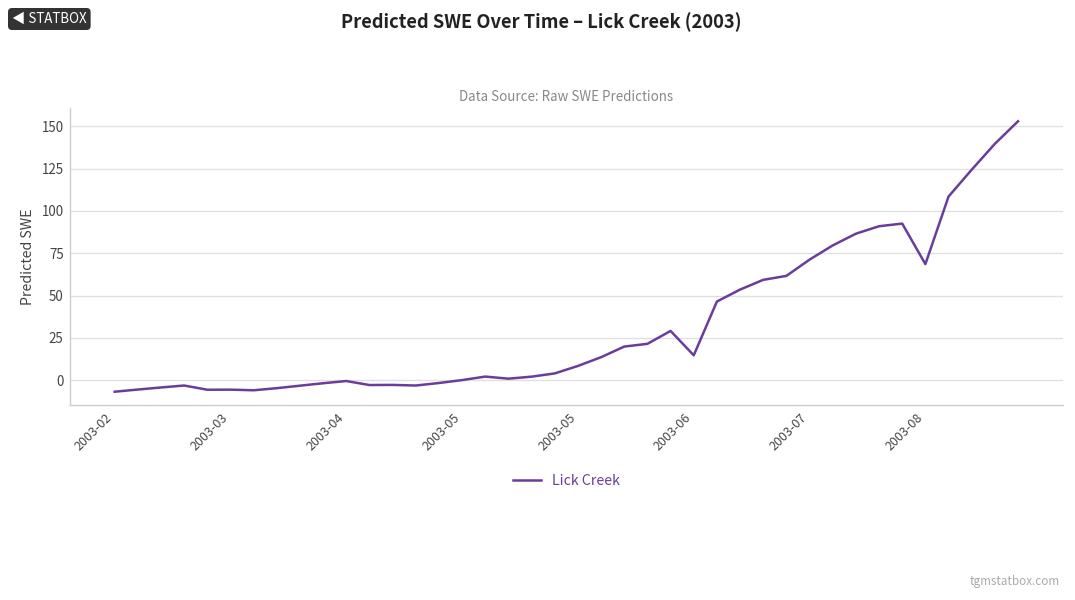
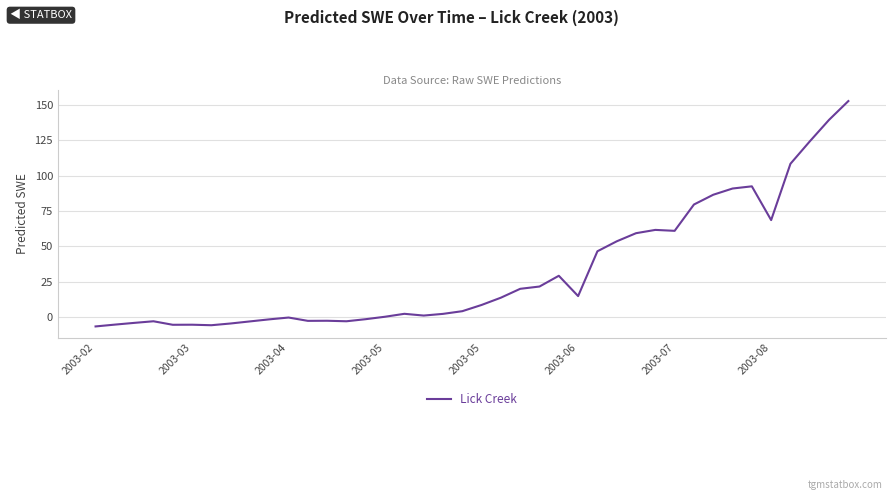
  {
    "2003-02": -7,
    "2003-03": -5,
    "2003-04": 0,
    "2003-06": 15,
-   "2003-07": 71,
+   "2003-07": 61,
    "2003-08": 69
  }
